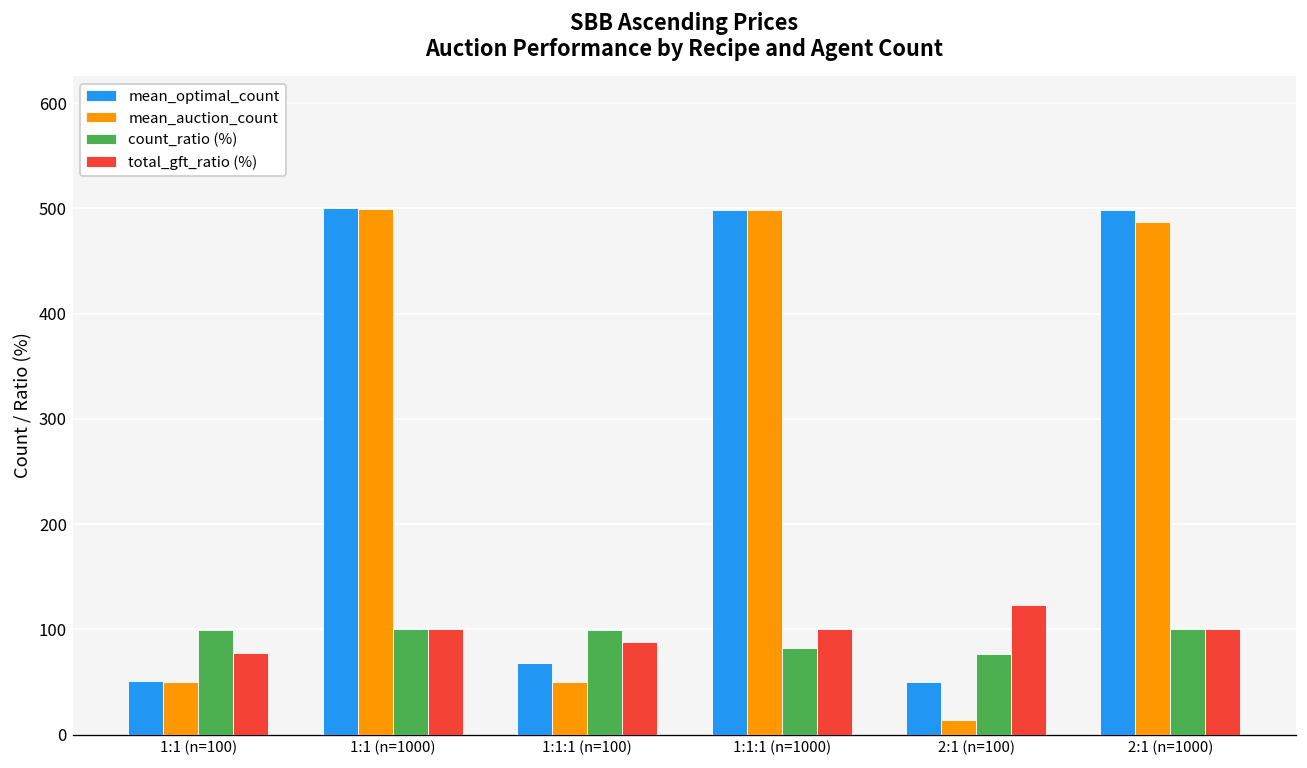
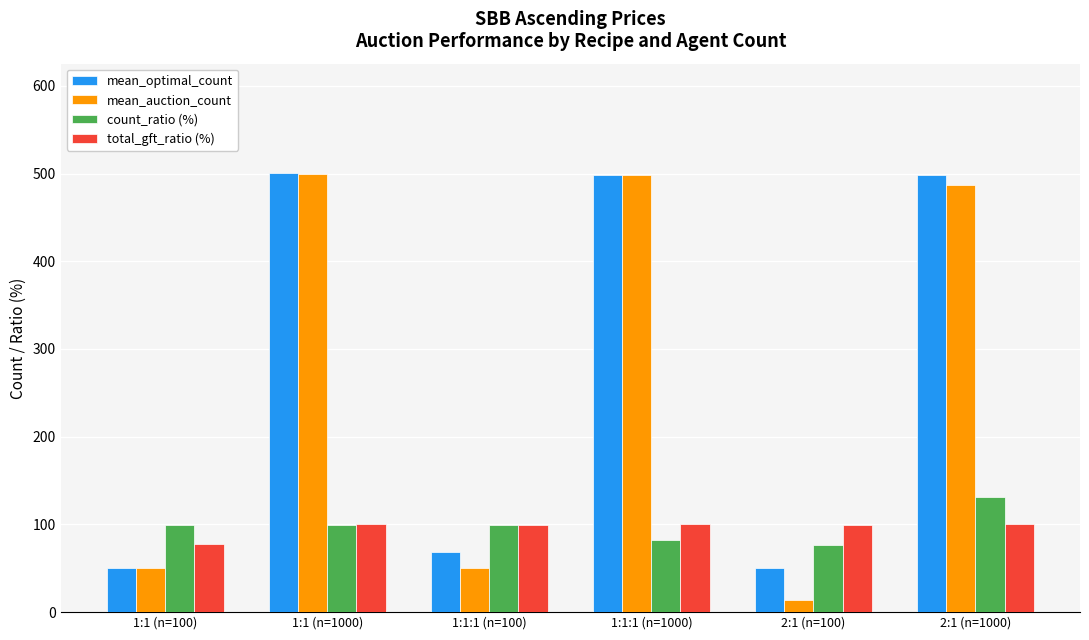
  {
    "mean_optimal_count": {
      "1:1 (n=100)": 50,
      "1:1 (n=1000)": 500,
      "1:1:1 (n=100)": 70,
      "1:1:1 (n=1000)": 500,
      "2:1 (n=100)": 50,
      "2:1 (n=1000)": 500
    },
    "mean_auction_count": {
      "1:1 (n=100)": 50,
      "1:1 (n=1000)": 500,
      "1:1:1 (n=100)": 50,
      "1:1:1 (n=1000)": 500,
      "2:1 (n=100)": 10,
      "2:1 (n=1000)": 490
    },
    "count_ratio (%)": {
      "1:1 (n=100)": 100,
      "1:1 (n=1000)": 100,
      "1:1:1 (n=100)": 100,
      "1:1:1 (n=1000)": 80,
      "2:1 (n=100)": 80,
-     "2:1 (n=1000)": 100
+     "2:1 (n=1000)": 130
    },
    "total_gft_ratio (%)": {
      "1:1 (n=100)": 80,
      "1:1 (n=1000)": 100,
-     "1:1:1 (n=100)": 90,
+     "1:1:1 (n=100)": 100,
      "1:1:1 (n=1000)": 100,
-     "2:1 (n=100)": 120,
+     "2:1 (n=100)": 100,
      "2:1 (n=1000)": 100
    }
  }
